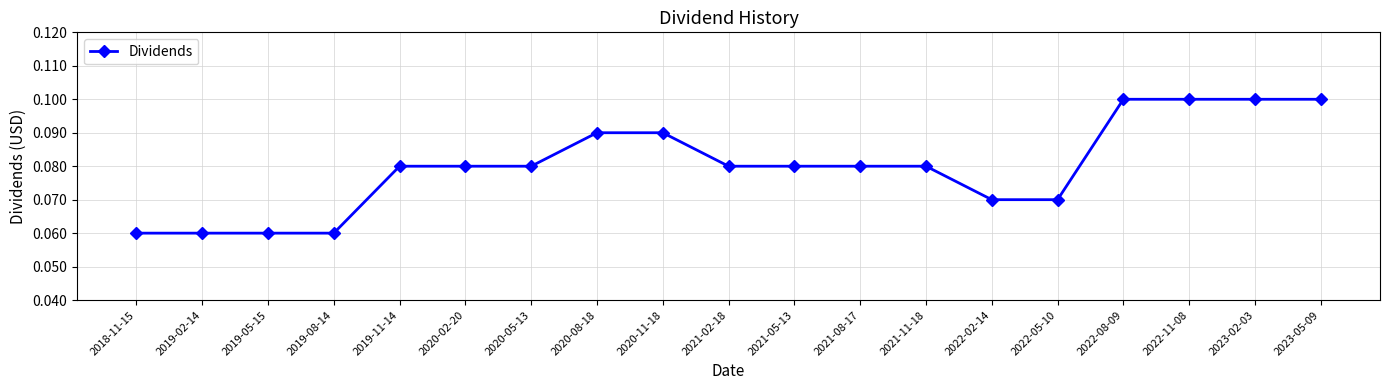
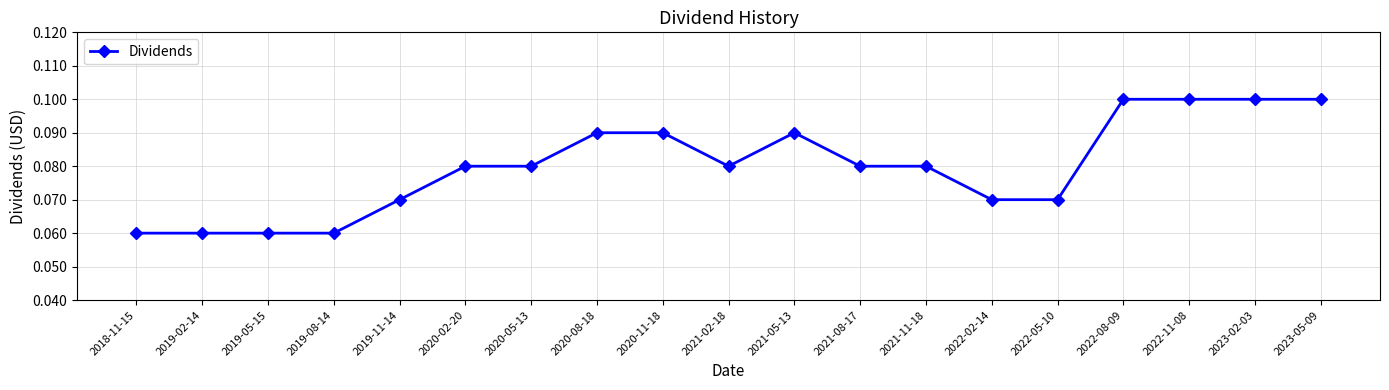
  {
    "2018-11-15": 0.06,
    "2019-02-14": 0.06,
    "2019-05-15": 0.06,
    "2019-08-14": 0.06,
-   "2019-11-14": 0.08,
+   "2019-11-14": 0.07,
    "2020-02-20": 0.08,
    "2020-05-13": 0.08,
    "2020-08-18": 0.09,
    "2020-11-18": 0.09,
    "2021-02-18": 0.08,
-   "2021-05-13": 0.08,
+   "2021-05-13": 0.09,
    "2021-08-17": 0.08,
    "2021-11-18": 0.08,
    "2022-02-14": 0.07,
    "2022-05-10": 0.07,
    "2022-08-09": 0.10,
    "2022-11-08": 0.10,
    "2023-02-03": 0.10,
    "2023-05-09": 0.10
  }
